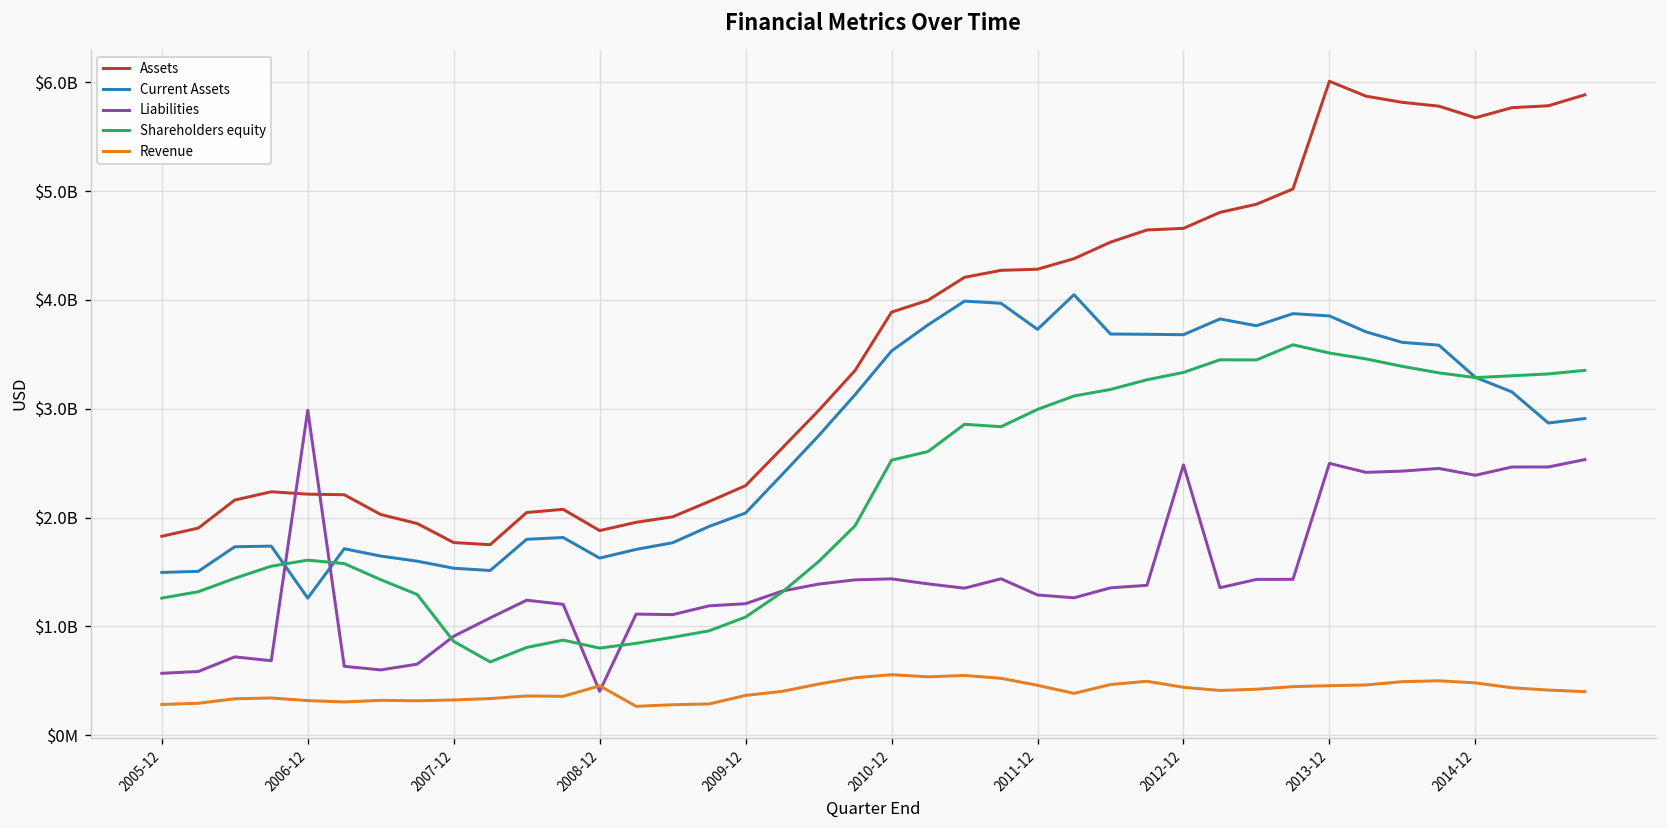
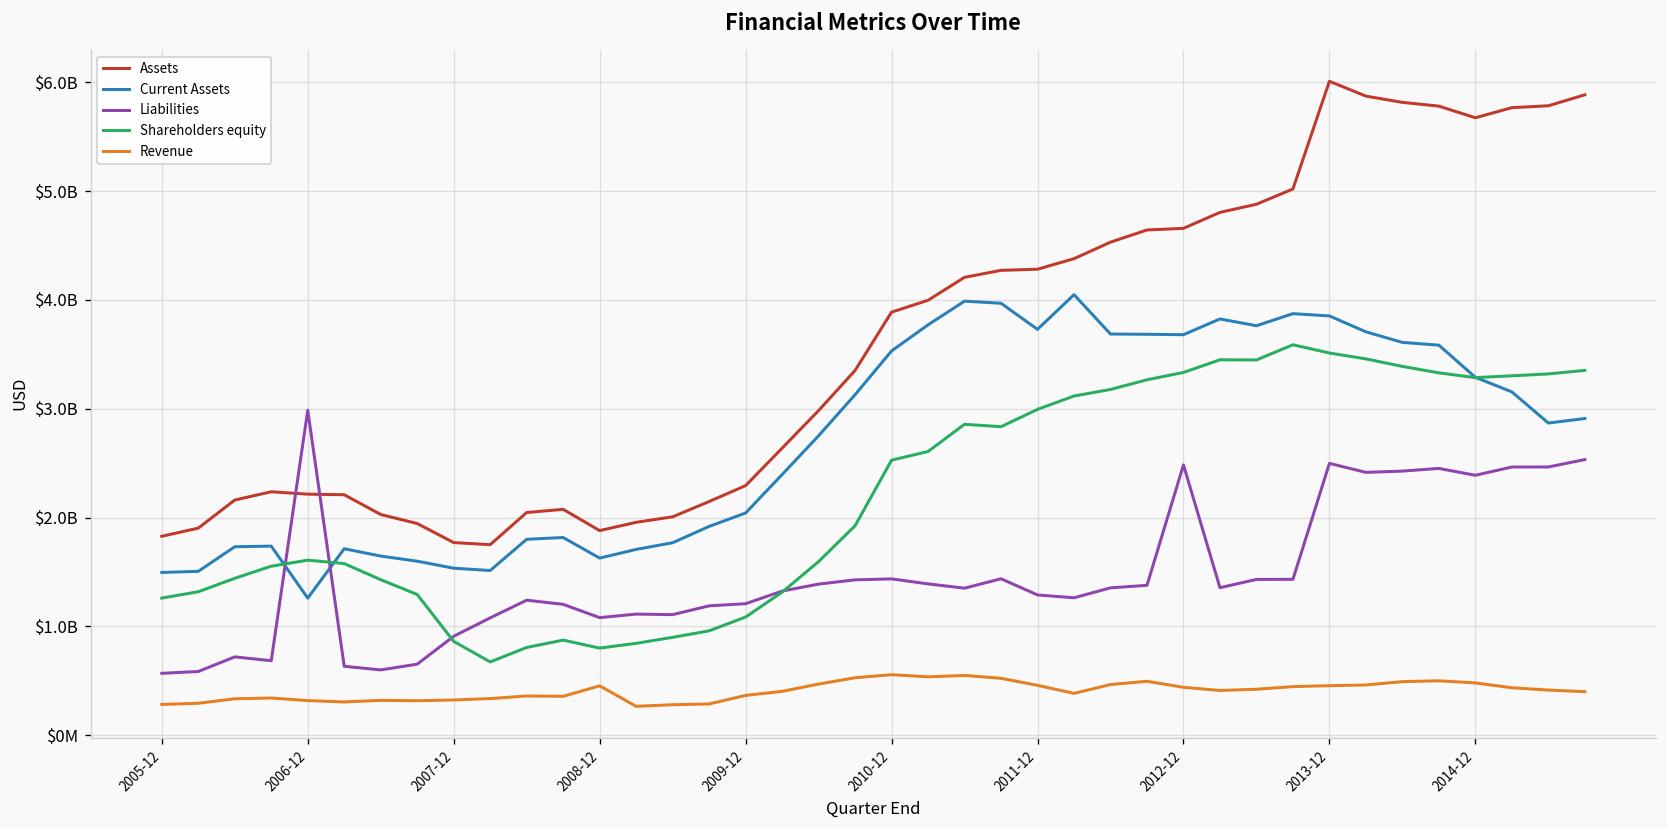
  {
    "Assets": {
      "2005-12": "$1800000000",
      "2006-12": "$2200000000",
      "2007-12": "$1800000000",
      "2008-12": "$1900000000",
      "2009-12": "$2300000000",
      "2010-12": "$3900000000",
      "2011-12": "$4300000000",
      "2012-12": "$4700000000",
      "2013-12": "$6000000000",
      "2014-12": "$5700000000"
    },
    "Current Assets": {
      "2005-12": "$1500000000",
      "2006-12": "$1300000000",
      "2007-12": "$1500000000",
      "2008-12": "$1600000000",
      "2009-12": "$2000000000",
      "2010-12": "$3500000000",
      "2011-12": "$3700000000",
      "2012-12": "$3700000000",
      "2013-12": "$3900000000"
    },
    "Liabilities": {
      "2005-12": "$600000000",
      "2006-12": "$3000000000",
      "2007-12": "$900000000",
-     "2008-12": "$400000000",
+     "2008-12": "$1100000000",
      "2009-12": "$1200000000",
      "2010-12": "$1400000000",
      "2011-12": "$1300000000",
      "2012-12": "$2500000000",
      "2013-12": "$2500000000",
      "2014-12": "$2400000000"
    },
    "Shareholders equity": {
      "2005-12": "$1300000000",
      "2006-12": "$1600000000",
      "2007-12": "$900000000",
      "2008-12": "$800000000",
      "2009-12": "$1100000000",
      "2010-12": "$2500000000",
      "2011-12": "$3000000000",
      "2012-12": "$3300000000",
      "2013-12": "$3500000000"
    },
    "Revenue": {
      "2005-12": "$300000000",
      "2006-12": "$300000000",
      "2007-12": "$300000000",
      "2008-12": "$500000000",
      "2009-12": "$400000000",
      "2010-12": "$600000000",
      "2011-12": "$500000000",
      "2012-12": "$400000000",
      "2013-12": "$500000000",
      "2014-12": "$500000000"
    }
  }
